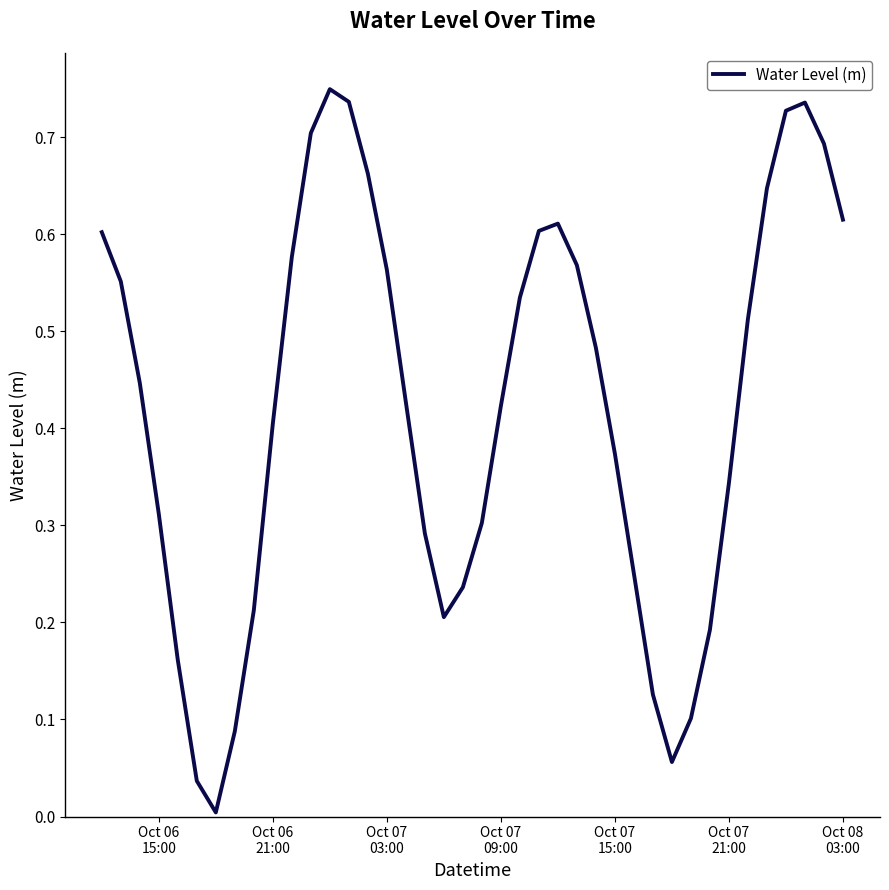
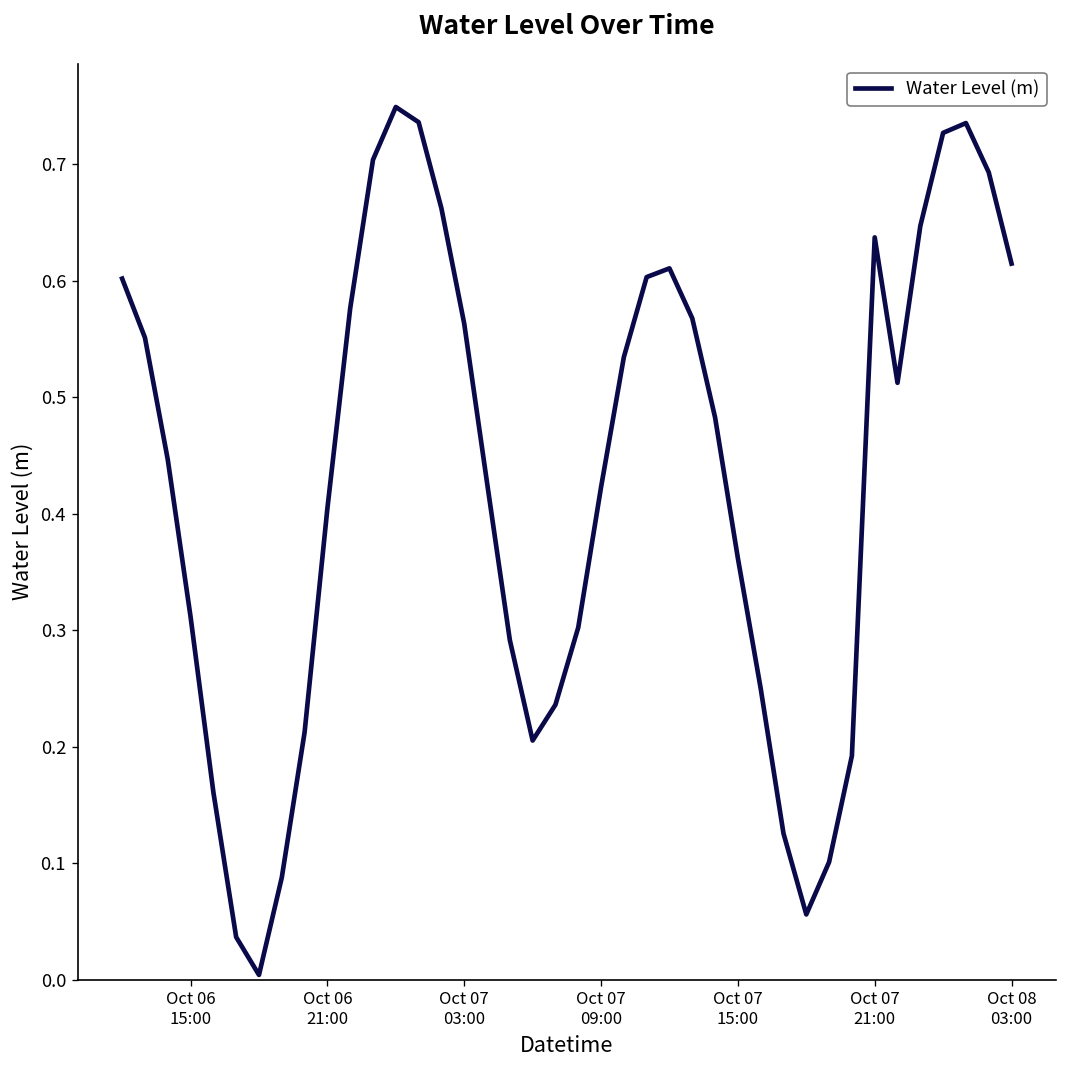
  {
    "Oct 06 15:00": 0.31,
    "Oct 06 21:00": 0.40,
    "Oct 07 03:00": 0.56,
    "Oct 07 09:00": 0.42,
-   "Oct 07 15:00": 0.37,
-   "Oct 07 21:00": 0.34,
+   "Oct 07 15:00": 0.36,
+   "Oct 07 21:00": 0.64,
    "Oct 08 03:00": 0.61
  }
